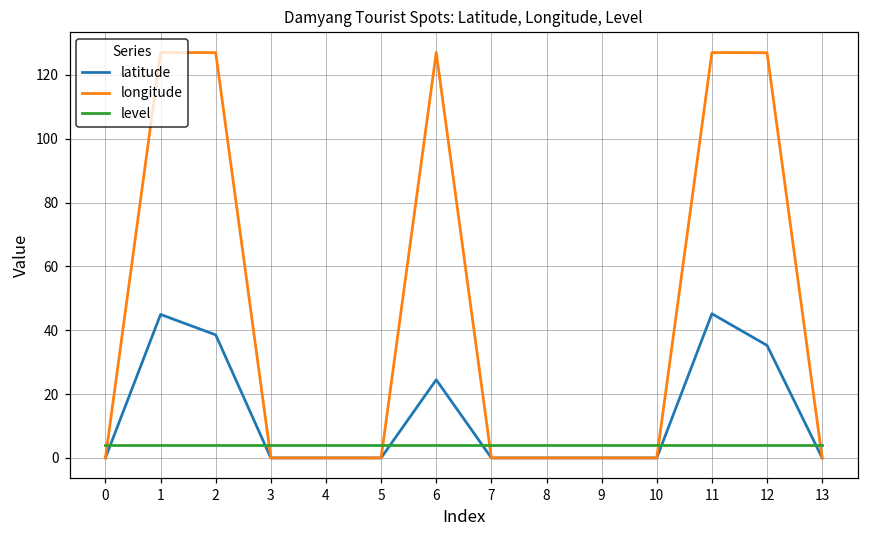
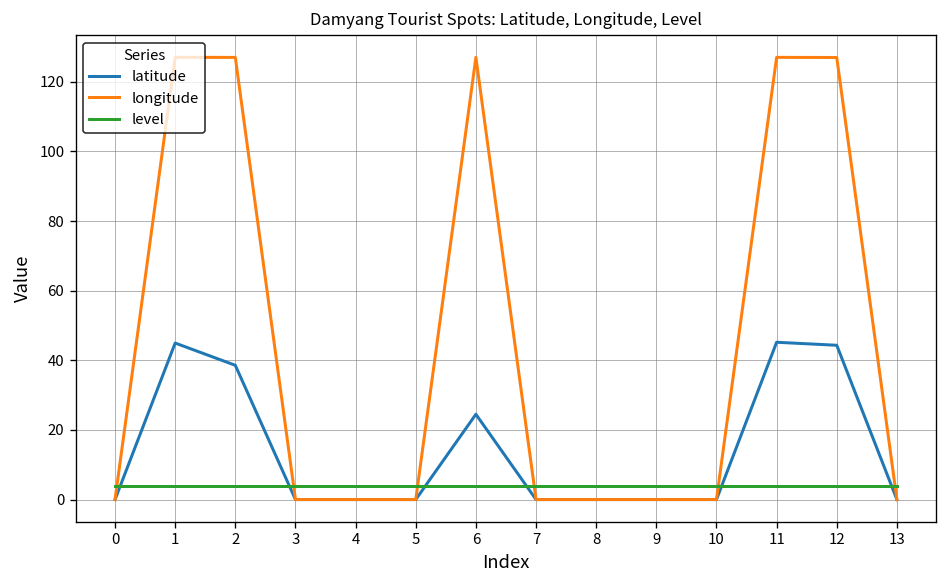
  {
    "latitude": {
      "1": 45,
      "2": 39,
      "6": 24,
      "11": 45,
-     "12": 35
+     "12": 44
    },
    "longitude": {
      "2": 127,
      "6": 127,
      "11": 127,
      "12": 127
    },
    "level": {
      "0": 4,
      "1": 4,
      "2": 4,
      "3": 4,
      "4": 4,
      "5": 4,
      "6": 4,
      "7": 4,
      "8": 4,
      "9": 4,
      "10": 4,
      "11": 4,
      "12": 4,
      "13": 4
    }
  }
